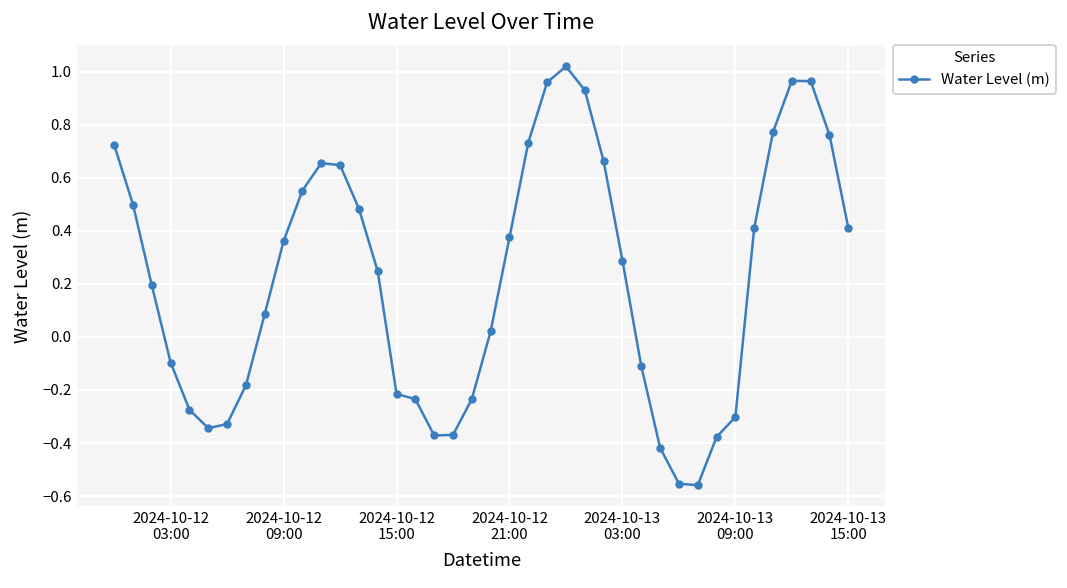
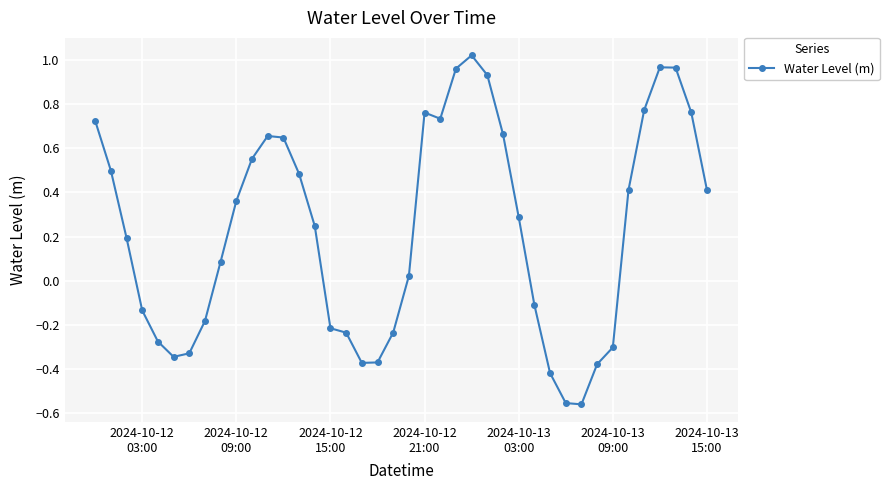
  {
-   "2024-10-12 03:00": -0.10,
+   "2024-10-12 03:00": -0.13,
    "2024-10-12 09:00": 0.36,
    "2024-10-12 15:00": -0.21,
-   "2024-10-12 21:00": 0.38,
+   "2024-10-12 21:00": 0.76,
    "2024-10-13 03:00": 0.29,
    "2024-10-13 09:00": -0.30,
    "2024-10-13 15:00": 0.41
  }
